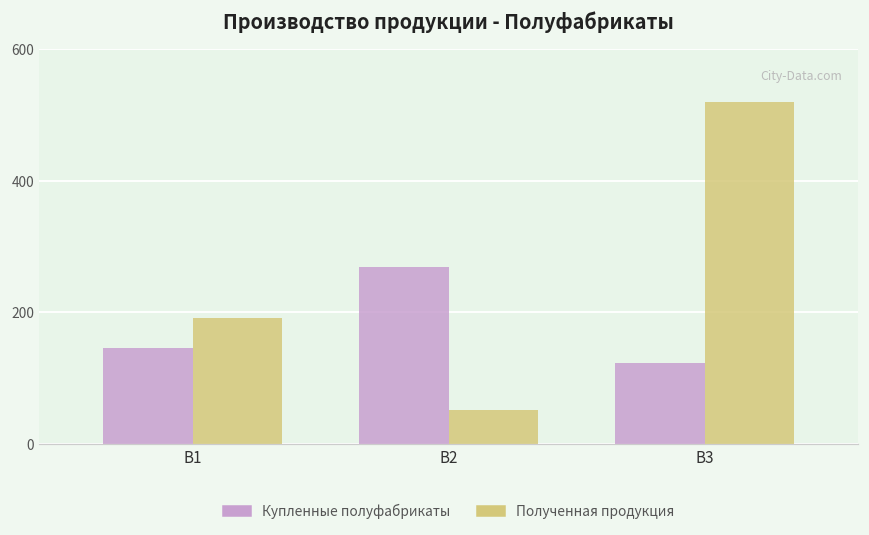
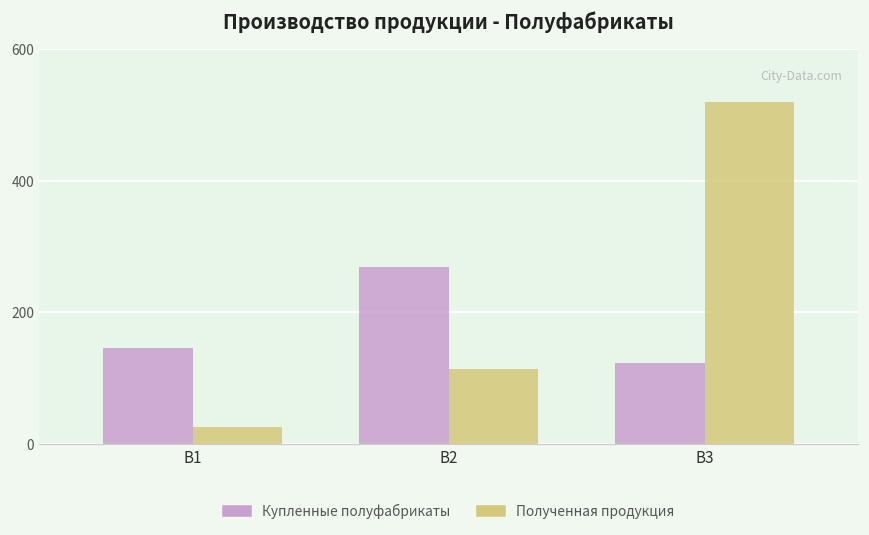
  {
    "Купленные полуфабрикаты": {
      "B1": 150,
      "B2": 270,
      "B3": 120
    },
    "Полученная продукция": {
-     "B1": 190,
-     "B2": 50,
+     "B1": 30,
+     "B2": 110,
      "B3": 520
    }
  }
